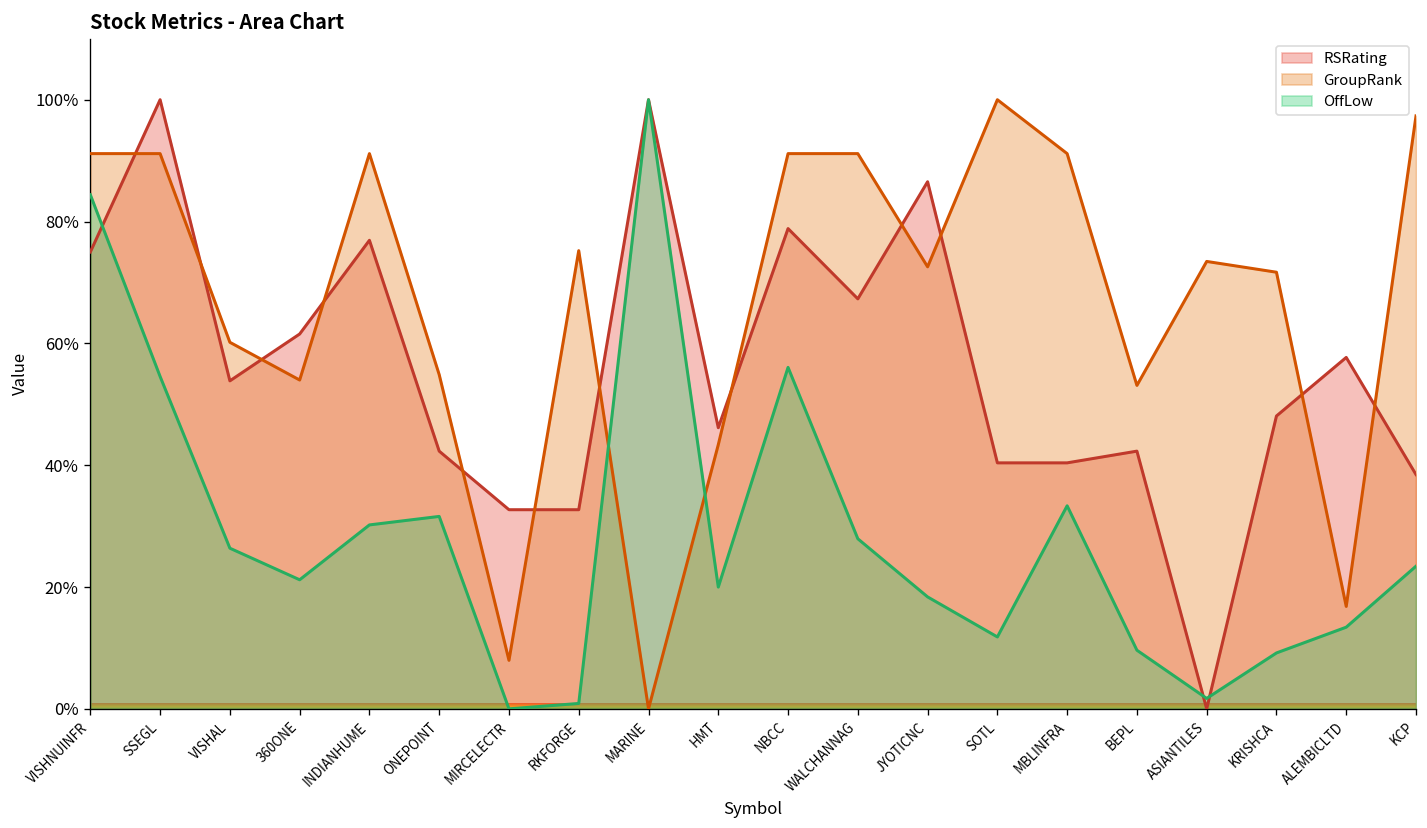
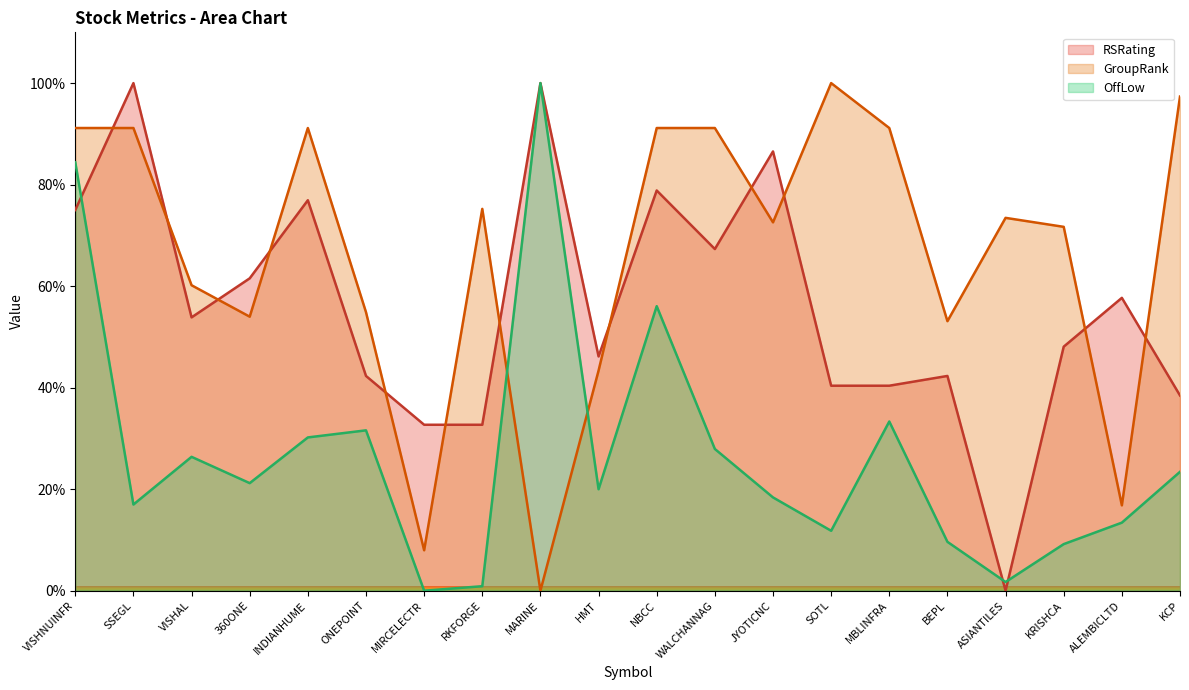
  {
    "OffLow": {
      "VISHNUINFR": "84%",
-     "SSEGL": "55%",
+     "SSEGL": "17%",
      "VISHAL": "26%",
      "360ONE": "21%",
      "INDIANHUME": "30%",
      "ONEPOINT": "32%",
      "MIRCELECTR": "0%",
      "RKFORGE": "1%",
      "HMT": "20%",
      "NBCC": "56%",
      "WALCHANNAG": "28%",
      "JYOTICNC": "18%",
      "SOTL": "12%",
      "MBLINFRA": "33%",
      "BEPL": "10%",
      "ASIANTILES": "2%",
      "KRISHCA": "9%",
      "ALEMBICLTD": "13%",
      "KCP": "23%"
    }
  }
